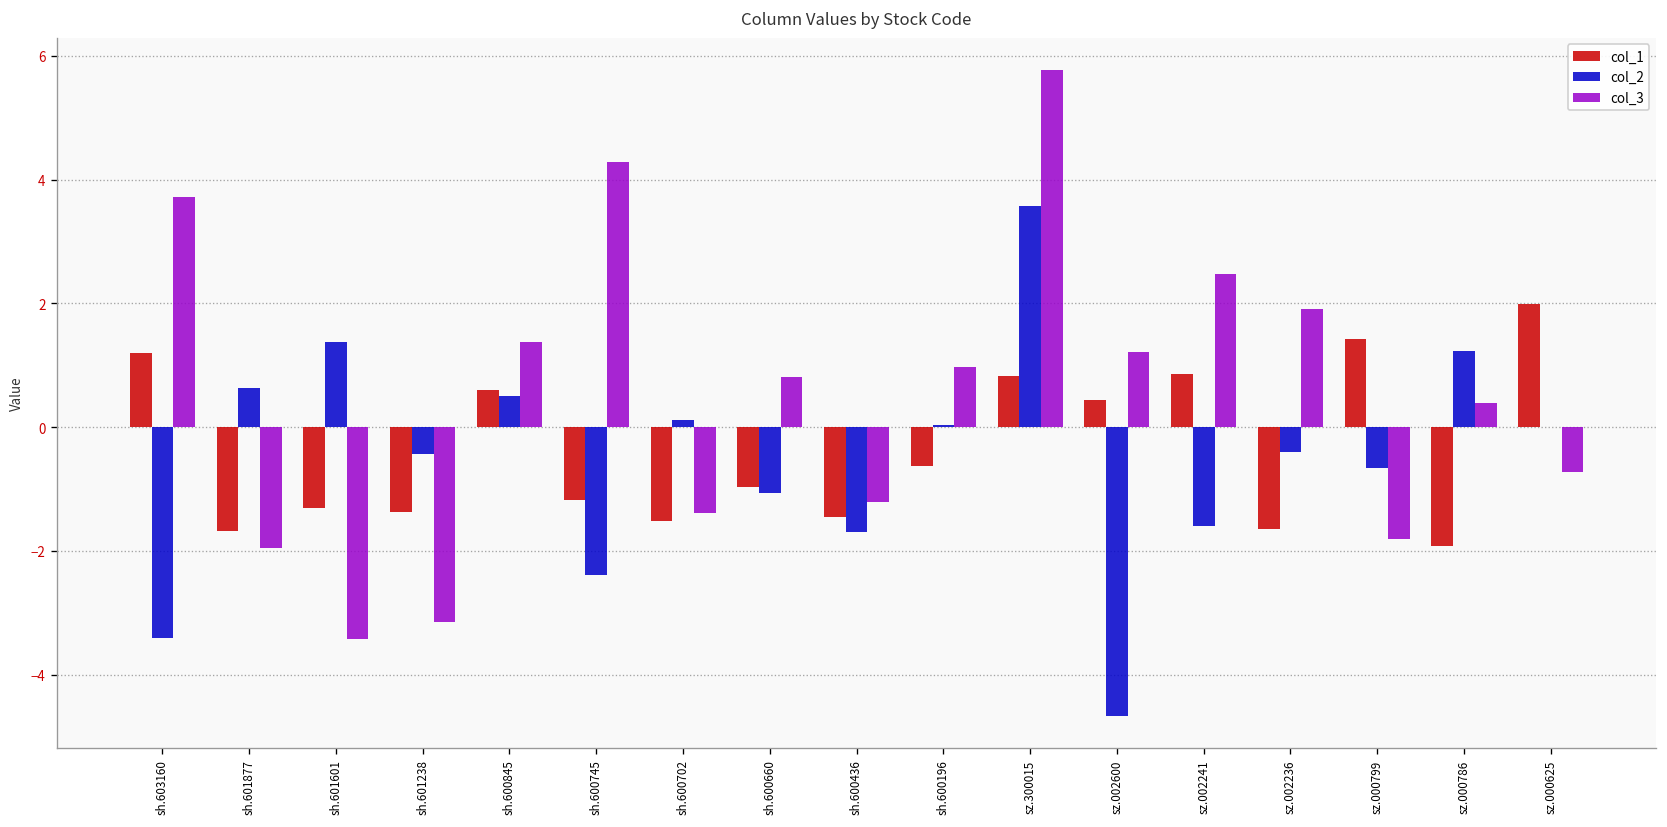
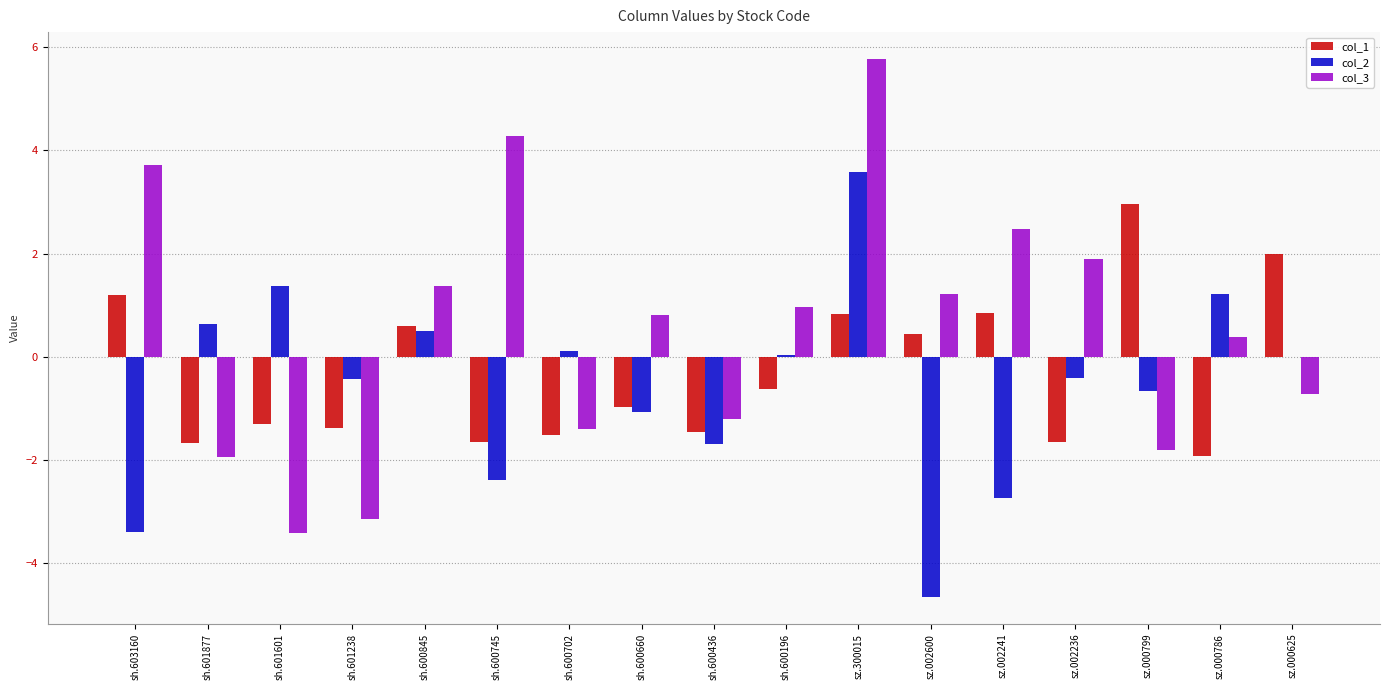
  {
    "col_1": {
      "sh.603160": 1.2,
      "sh.601877": -1.7,
      "sh.601601": -1.3,
      "sh.601238": -1.4,
      "sh.600845": 0.6,
-     "sh.600745": -1.2,
+     "sh.600745": -1.6,
      "sh.600702": -1.5,
      "sh.600660": -1.0,
      "sh.600436": -1.5,
      "sh.600196": -0.6,
      "sz.300015": 0.8,
      "sz.002600": 0.4,
      "sz.002241": 0.9,
      "sz.002236": -1.7,
-     "sz.000799": 1.4,
+     "sz.000799": 3.0,
      "sz.000786": -1.9,
      "sz.000625": 2.0
    },
    "col_2": {
      "sh.603160": -3.4,
      "sh.601877": 0.6,
      "sh.601601": 1.4,
      "sh.601238": -0.4,
      "sh.600845": 0.5,
      "sh.600745": -2.4,
      "sh.600702": 0.1,
      "sh.600660": -1.1,
      "sh.600436": -1.7,
      "sz.300015": 3.6,
      "sz.002600": -4.7,
-     "sz.002241": -1.6,
+     "sz.002241": -2.7,
      "sz.002236": -0.4,
      "sz.000799": -0.7,
      "sz.000786": 1.2,
      "sz.000625": 0.0
    },
    "col_3": {
      "sh.603160": 3.7,
      "sh.601877": -1.9,
      "sh.601601": -3.4,
      "sh.601238": -3.1,
      "sh.600845": 1.4,
      "sh.600745": 4.3,
      "sh.600702": -1.4,
      "sh.600660": 0.8,
      "sh.600436": -1.2,
      "sh.600196": 1.0,
      "sz.300015": 5.8,
      "sz.002600": 1.2,
      "sz.002241": 2.5,
      "sz.002236": 1.9,
      "sz.000799": -1.8,
      "sz.000786": 0.4,
      "sz.000625": -0.7
    }
  }
